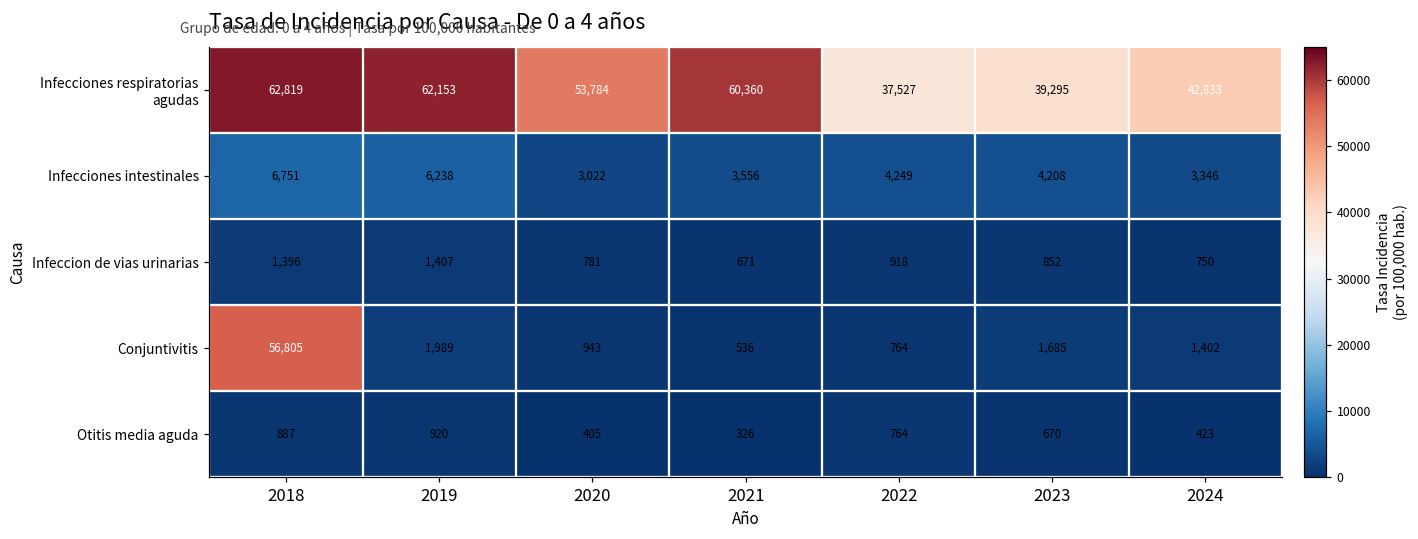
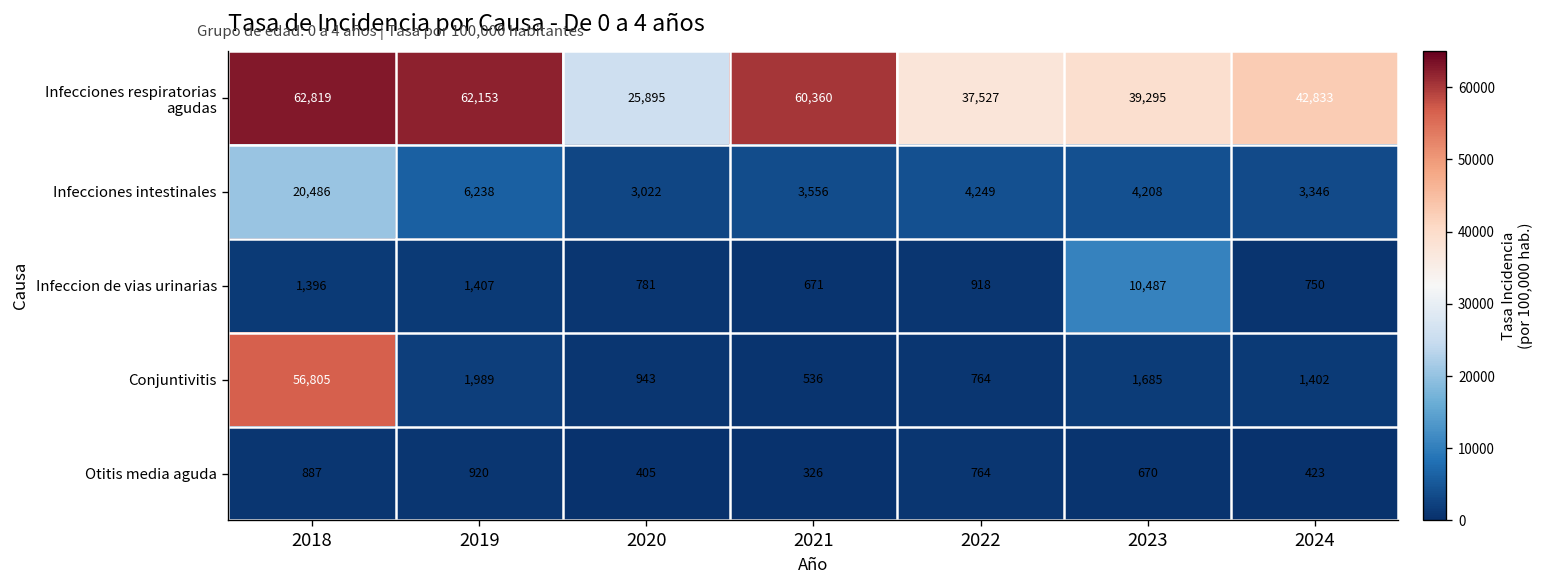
  {
    "Infecciones respiratorias agudas": {
      "2018": "62,819",
      "2019": "62,153",
-     "2020": "53,784",
+     "2020": "25,895",
      "2021": "60,360",
      "2022": "37,527",
      "2023": "39,295",
      "2024": "42,833"
    },
    "Infecciones intestinales": {
-     "2018": "6,751",
+     "2018": "20,486",
      "2019": "6,238",
      "2020": "3,022",
      "2021": "3,556",
      "2022": "4,249",
      "2023": "4,208",
      "2024": "3,346"
    },
    "Infeccion de vias urinarias": {
      "2018": "1,396",
      "2019": "1,407",
      "2020": "781",
      "2021": "671",
      "2022": "918",
-     "2023": "852",
+     "2023": "10,487",
      "2024": "750"
    },
    "Conjuntivitis": {
      "2018": "56,805",
      "2019": "1,989",
      "2020": "943",
      "2021": "536",
      "2022": "764",
      "2023": "1,685",
      "2024": "1,402"
    },
    "Otitis media aguda": {
      "2018": "887",
      "2019": "920",
      "2020": "405",
      "2021": "326",
      "2022": "764",
      "2023": "670",
      "2024": "423"
    }
  }
